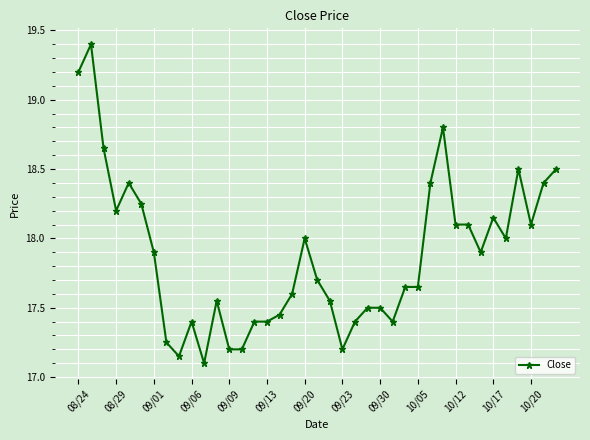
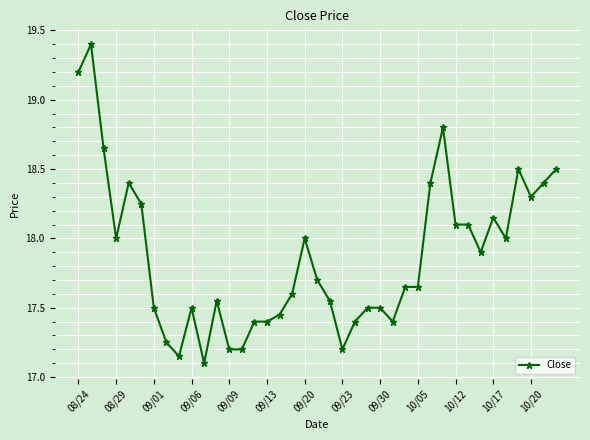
  {
    "08/24": 19.2,
-   "08/29": 18.2,
-   "09/01": 17.9,
-   "09/06": 17.4,
+   "08/29": 18.0,
+   "09/01": 17.5,
+   "09/06": 17.5,
    "09/09": 17.2,
    "09/13": 17.4,
    "09/20": 18.0,
    "09/23": 17.2,
    "09/30": 17.5,
    "10/05": 17.65,
    "10/12": 18.1,
    "10/17": 18.15,
-   "10/20": 18.1
+   "10/20": 18.3
  }
